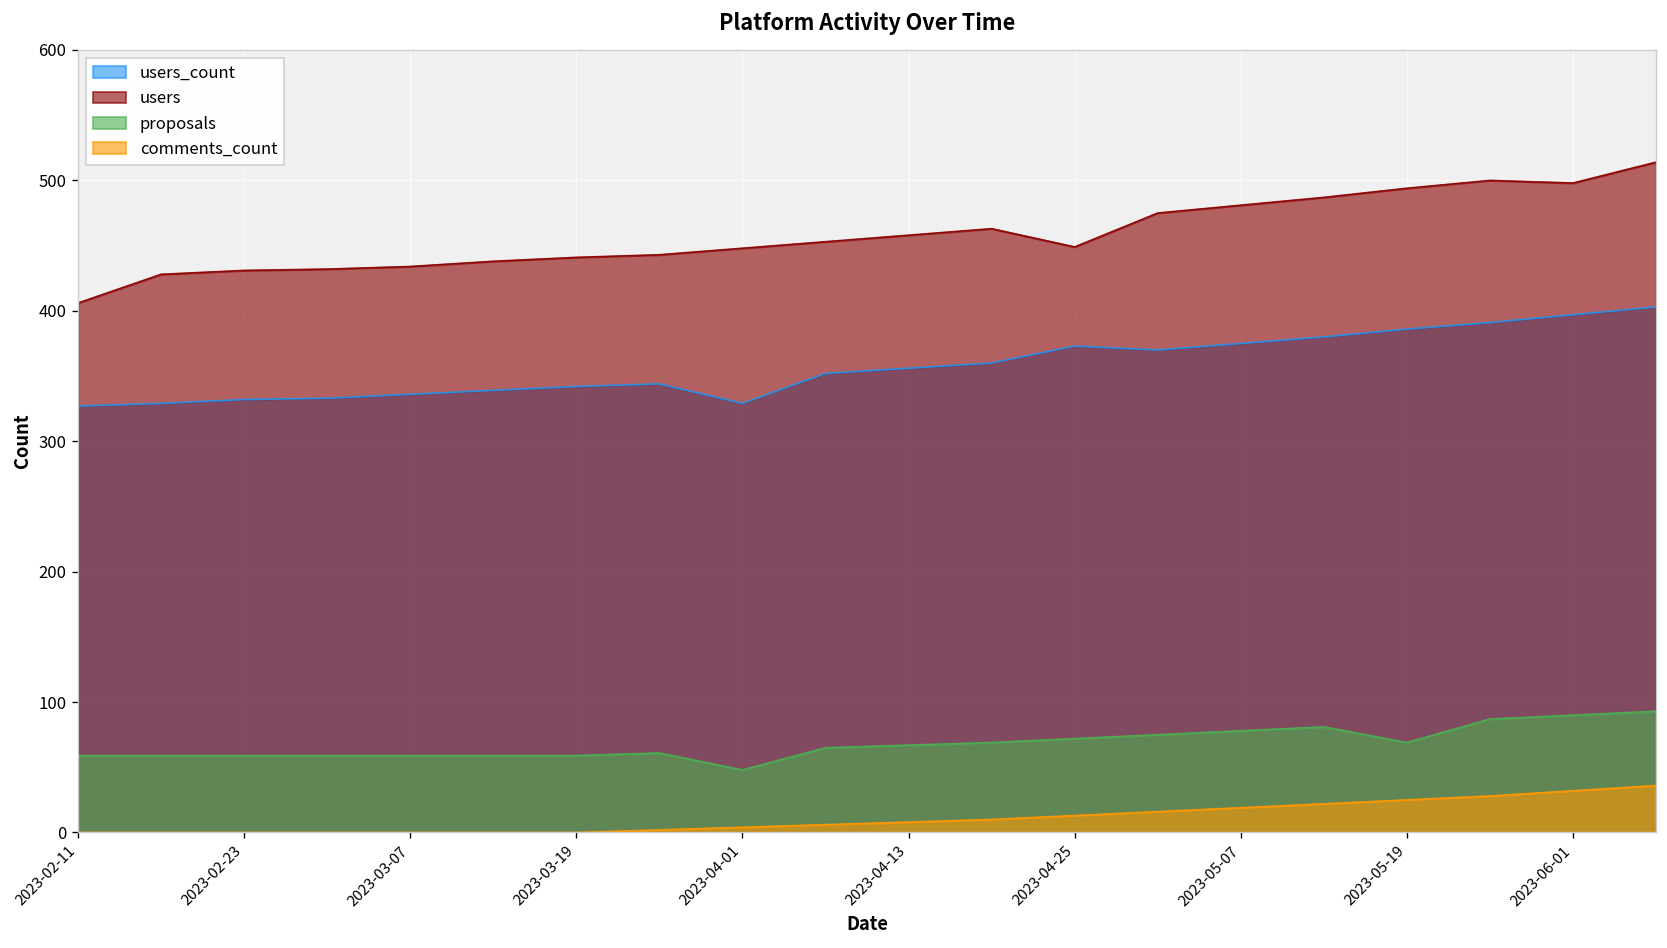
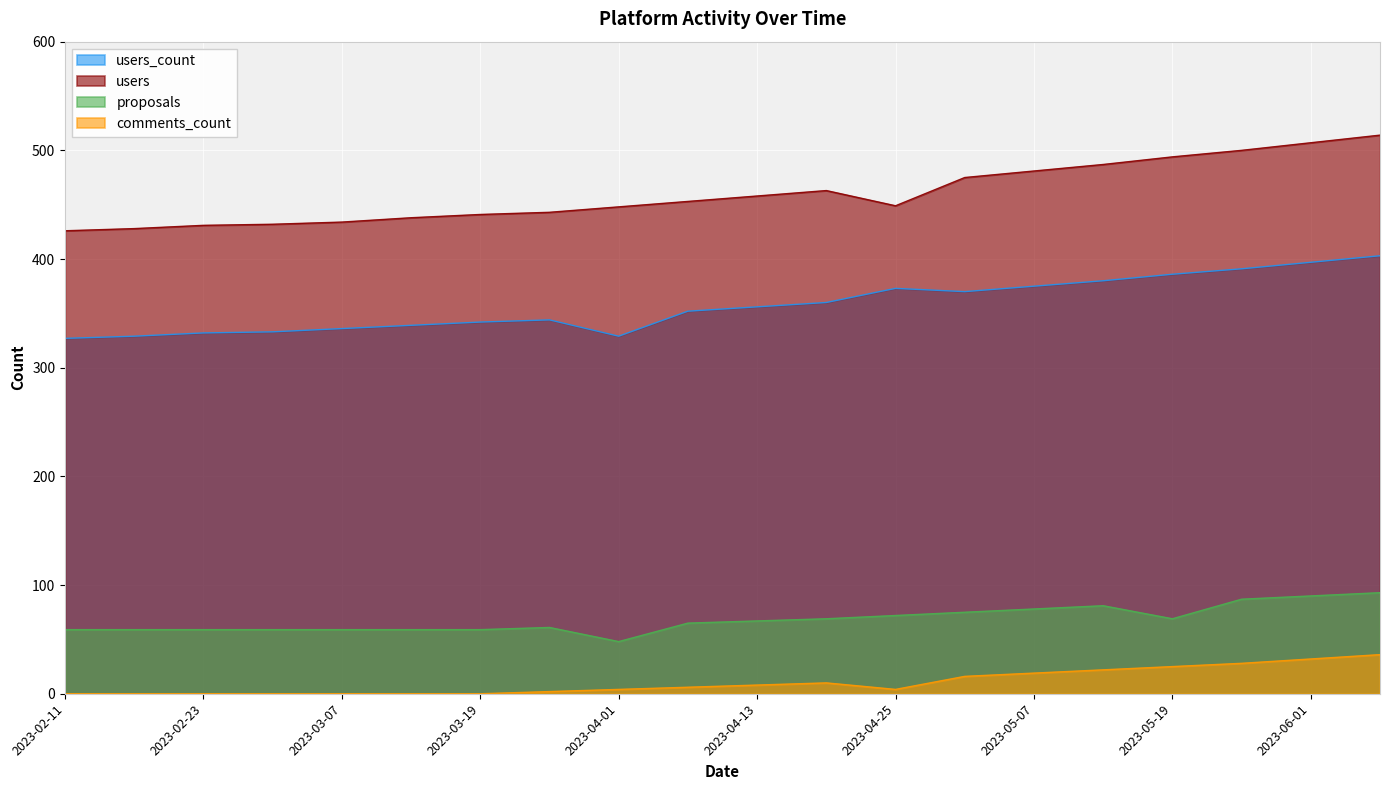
  {
    "users_count": {
      "2023-02-11": 327,
      "2023-02-23": 332,
      "2023-03-07": 336,
      "2023-03-19": 342,
      "2023-04-01": 329,
      "2023-04-13": 356,
      "2023-04-25": 373,
      "2023-05-07": 375,
      "2023-05-19": 386,
      "2023-06-01": 397
    },
    "users": {
-     "2023-02-11": 406,
+     "2023-02-11": 426,
      "2023-02-23": 431,
      "2023-03-07": 434,
      "2023-03-19": 441,
      "2023-04-01": 448,
      "2023-04-13": 458,
      "2023-04-25": 449,
      "2023-05-07": 481,
      "2023-05-19": 494,
-     "2023-06-01": 498
+     "2023-06-01": 507
    },
    "proposals": {
      "2023-02-11": 59,
      "2023-02-23": 59,
      "2023-03-07": 59,
      "2023-03-19": 59,
      "2023-04-01": 48,
      "2023-04-13": 67,
      "2023-04-25": 72,
      "2023-05-07": 78,
      "2023-05-19": 69,
      "2023-06-01": 90
    },
    "comments_count": {
      "2023-02-11": 0,
      "2023-02-23": 0,
      "2023-03-07": 0,
      "2023-03-19": 0,
      "2023-04-01": 4,
      "2023-04-13": 8,
-     "2023-04-25": 13,
+     "2023-04-25": 4,
      "2023-05-07": 19,
      "2023-05-19": 25,
      "2023-06-01": 32
    }
  }
